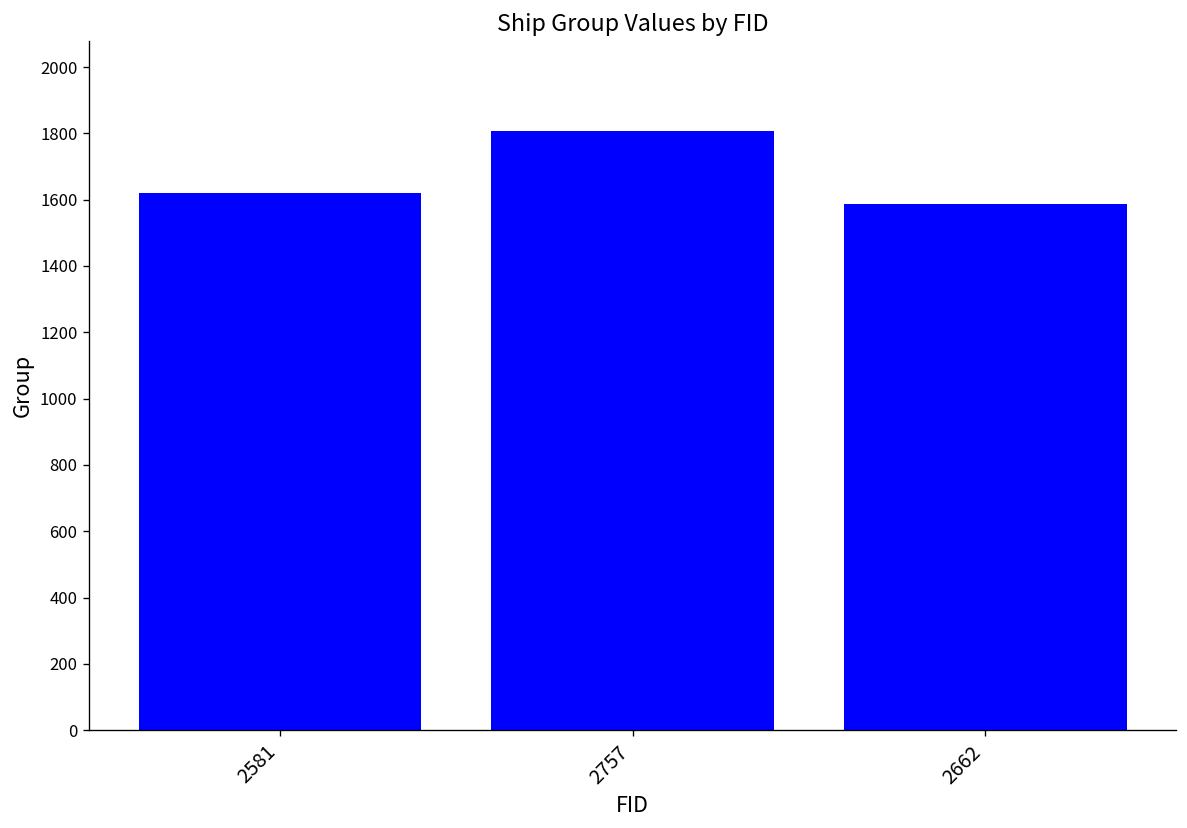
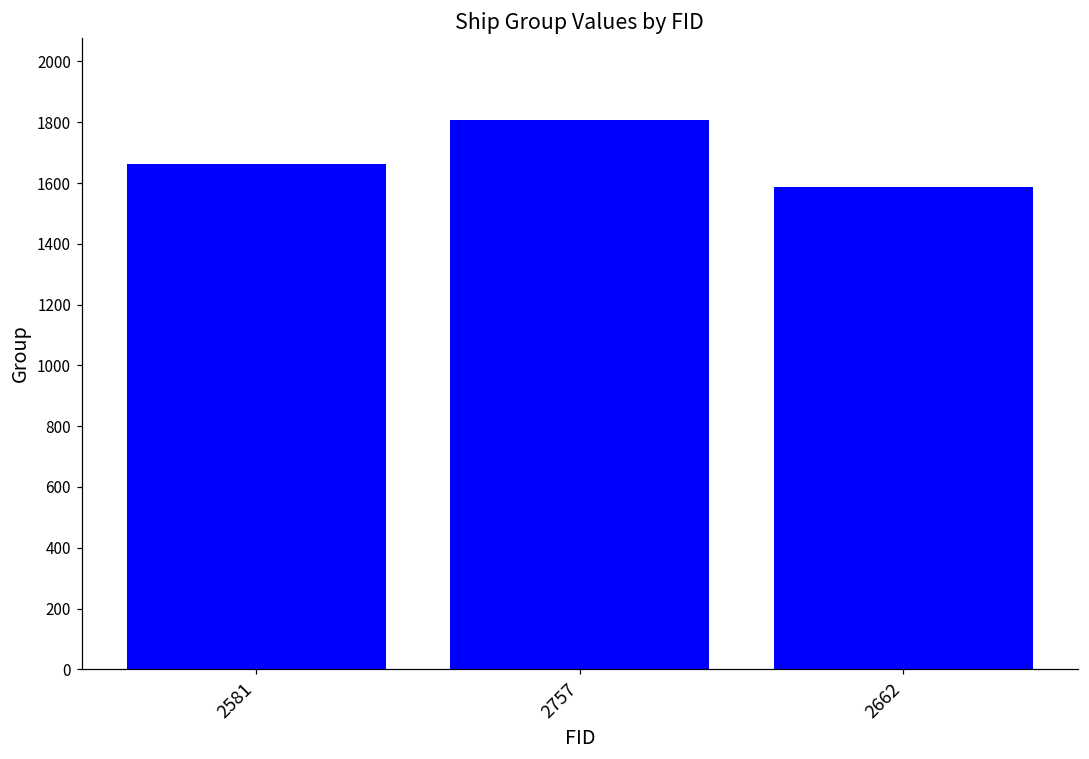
  {
-   "2581": 1620,
+   "2581": 1660,
    "2757": 1810,
    "2662": 1590
  }
